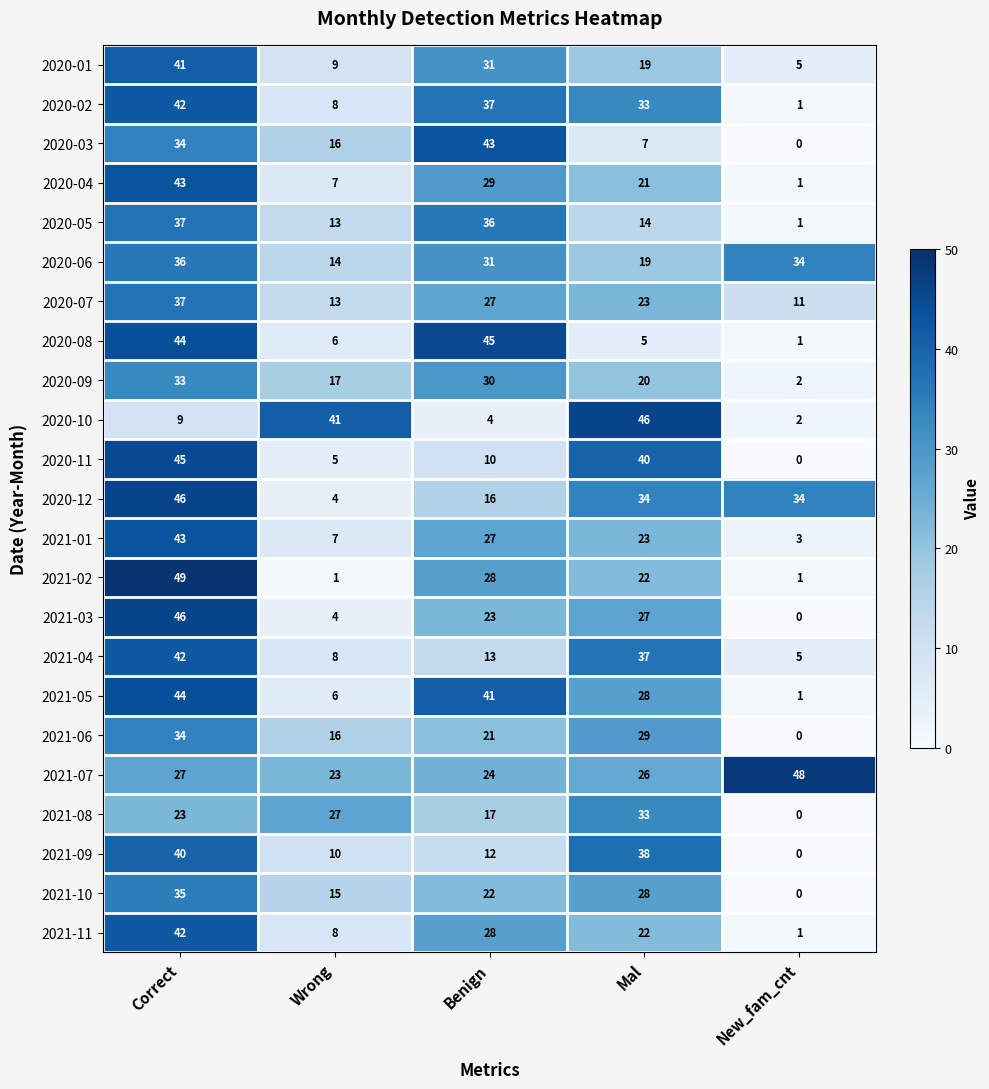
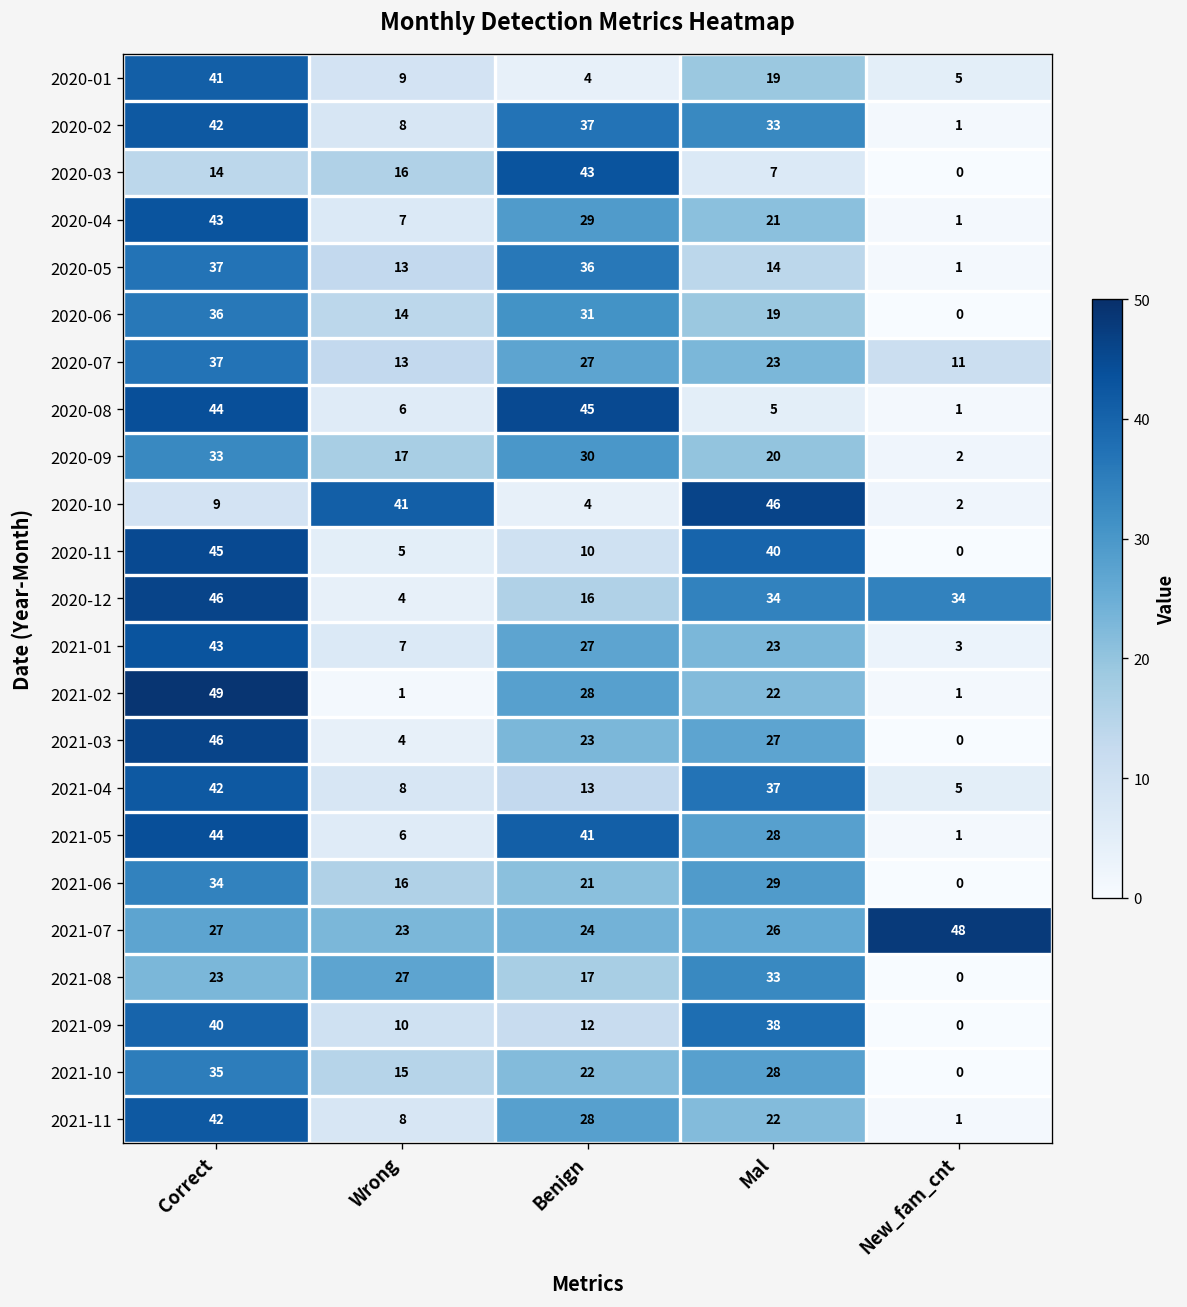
  {
    "2020-01": {
      "Correct": 41,
      "Wrong": 9,
-     "Benign": 31,
+     "Benign": 4,
      "Mal": 19,
      "New_fam_cnt": 5
    },
    "2020-02": {
      "Correct": 42,
      "Wrong": 8,
      "Benign": 37,
      "Mal": 33,
      "New_fam_cnt": 1
    },
    "2020-03": {
-     "Correct": 34,
+     "Correct": 14,
      "Wrong": 16,
      "Benign": 43,
      "Mal": 7,
      "New_fam_cnt": 0
    },
    "2020-04": {
      "Correct": 43,
      "Wrong": 7,
      "Benign": 29,
      "Mal": 21,
      "New_fam_cnt": 1
    },
    "2020-05": {
      "Correct": 37,
      "Wrong": 13,
      "Benign": 36,
      "Mal": 14,
      "New_fam_cnt": 1
    },
    "2020-06": {
      "Correct": 36,
      "Wrong": 14,
      "Benign": 31,
      "Mal": 19,
-     "New_fam_cnt": 34
+     "New_fam_cnt": 0
    },
    "2020-07": {
      "Correct": 37,
      "Wrong": 13,
      "Benign": 27,
      "Mal": 23,
      "New_fam_cnt": 11
    },
    "2020-08": {
      "Correct": 44,
      "Wrong": 6,
      "Benign": 45,
      "Mal": 5,
      "New_fam_cnt": 1
    },
    "2020-09": {
      "Correct": 33,
      "Wrong": 17,
      "Benign": 30,
      "Mal": 20,
      "New_fam_cnt": 2
    },
    "2020-10": {
      "Correct": 9,
      "Wrong": 41,
      "Benign": 4,
      "Mal": 46,
      "New_fam_cnt": 2
    },
    "2020-11": {
      "Correct": 45,
      "Wrong": 5,
      "Benign": 10,
      "Mal": 40,
      "New_fam_cnt": 0
    },
    "2020-12": {
      "Correct": 46,
      "Wrong": 4,
      "Benign": 16,
      "Mal": 34,
      "New_fam_cnt": 34
    },
    "2021-01": {
      "Correct": 43,
      "Wrong": 7,
      "Benign": 27,
      "Mal": 23,
      "New_fam_cnt": 3
    },
    "2021-02": {
      "Correct": 49,
      "Wrong": 1,
      "Benign": 28,
      "Mal": 22,
      "New_fam_cnt": 1
    },
    "2021-03": {
      "Correct": 46,
      "Wrong": 4,
      "Benign": 23,
      "Mal": 27,
      "New_fam_cnt": 0
    },
    "2021-04": {
      "Correct": 42,
      "Wrong": 8,
      "Benign": 13,
      "Mal": 37,
      "New_fam_cnt": 5
    },
    "2021-05": {
      "Correct": 44,
      "Wrong": 6,
      "Benign": 41,
      "Mal": 28,
      "New_fam_cnt": 1
    },
    "2021-06": {
      "Correct": 34,
      "Wrong": 16,
      "Benign": 21,
      "Mal": 29,
      "New_fam_cnt": 0
    },
    "2021-07": {
      "Correct": 27,
      "Wrong": 23,
      "Benign": 24,
      "Mal": 26,
      "New_fam_cnt": 48
    },
    "2021-08": {
      "Correct": 23,
      "Wrong": 27,
      "Benign": 17,
      "Mal": 33,
      "New_fam_cnt": 0
    },
    "2021-09": {
      "Correct": 40,
      "Wrong": 10,
      "Benign": 12,
      "Mal": 38,
      "New_fam_cnt": 0
    },
    "2021-10": {
      "Correct": 35,
      "Wrong": 15,
      "Benign": 22,
      "Mal": 28,
      "New_fam_cnt": 0
    },
    "2021-11": {
      "Correct": 42,
      "Wrong": 8,
      "Benign": 28,
      "Mal": 22,
      "New_fam_cnt": 1
    }
  }
